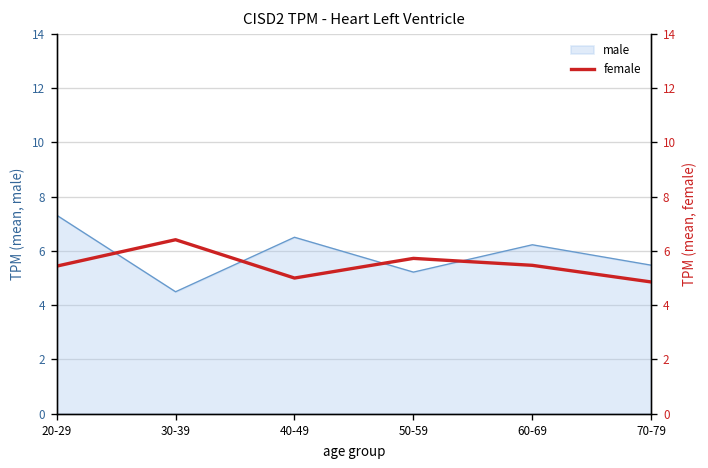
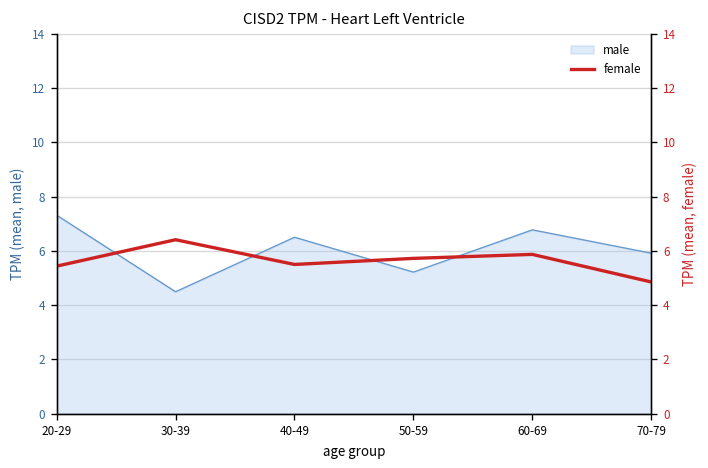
  {
    "male": {
      "20-29": 7.3,
      "30-39": 4.5,
      "40-49": 6.5,
      "50-59": 5.2,
-     "60-69": 6.2,
-     "70-79": 5.5
+     "60-69": 6.8,
+     "70-79": 5.9
    },
    "female": {
      "20-29": 5.4,
      "30-39": 6.4,
-     "40-49": 5.0,
+     "40-49": 5.5,
      "50-59": 5.7,
-     "60-69": 5.5,
+     "60-69": 5.9,
      "70-79": 4.9
    }
  }
